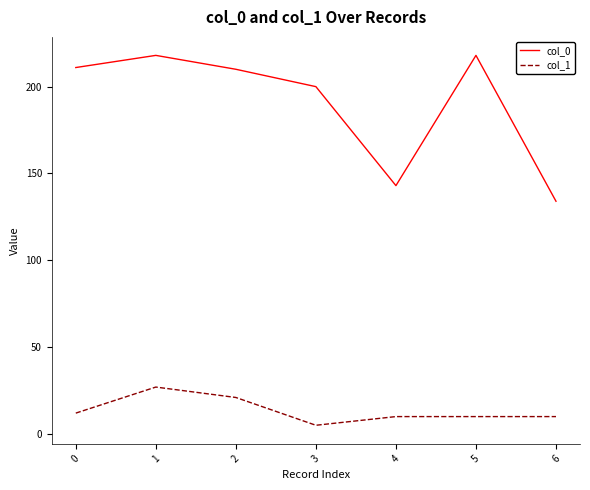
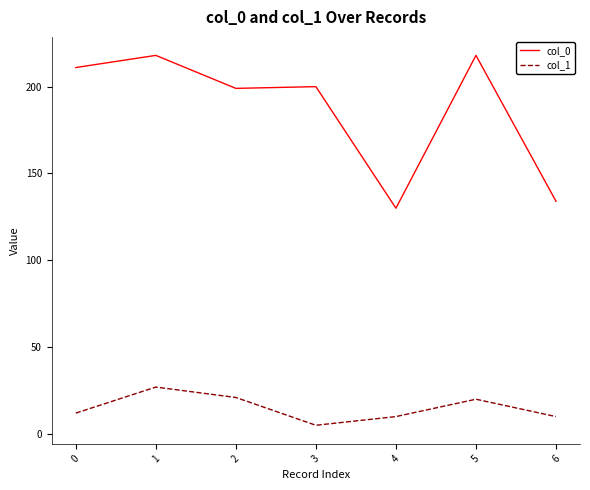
  {
    "col_0": {
      "0": 211,
      "1": 218,
-     "2": 210,
+     "2": 199,
      "3": 200,
-     "4": 143,
+     "4": 130,
      "5": 218,
      "6": 134
    },
    "col_1": {
      "0": 12,
      "1": 27,
      "2": 21,
      "3": 5,
      "4": 10,
-     "5": 10,
+     "5": 20,
      "6": 10
    }
  }
